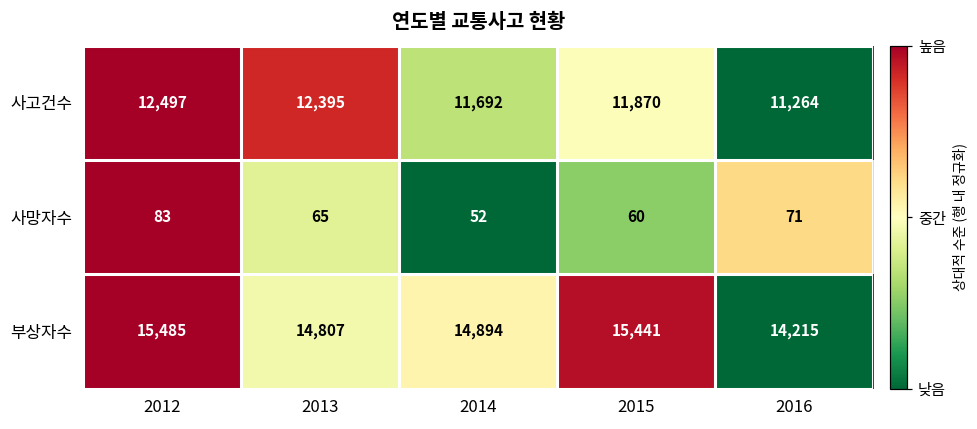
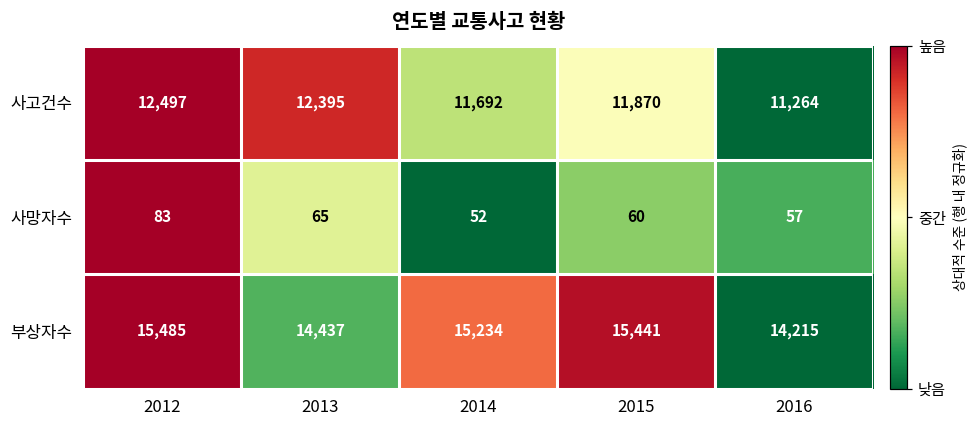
  {
    "사고건수": {
      "2012": "12,497",
      "2013": "12,395",
      "2014": "11,692",
      "2015": "11,870",
      "2016": "11,264"
    },
    "사망자수": {
      "2012": "83",
      "2013": "65",
      "2014": "52",
      "2015": "60",
-     "2016": "71"
+     "2016": "57"
    },
    "부상자수": {
      "2012": "15,485",
-     "2013": "14,807",
-     "2014": "14,894",
+     "2013": "14,437",
+     "2014": "15,234",
      "2015": "15,441",
      "2016": "14,215"
    }
  }
